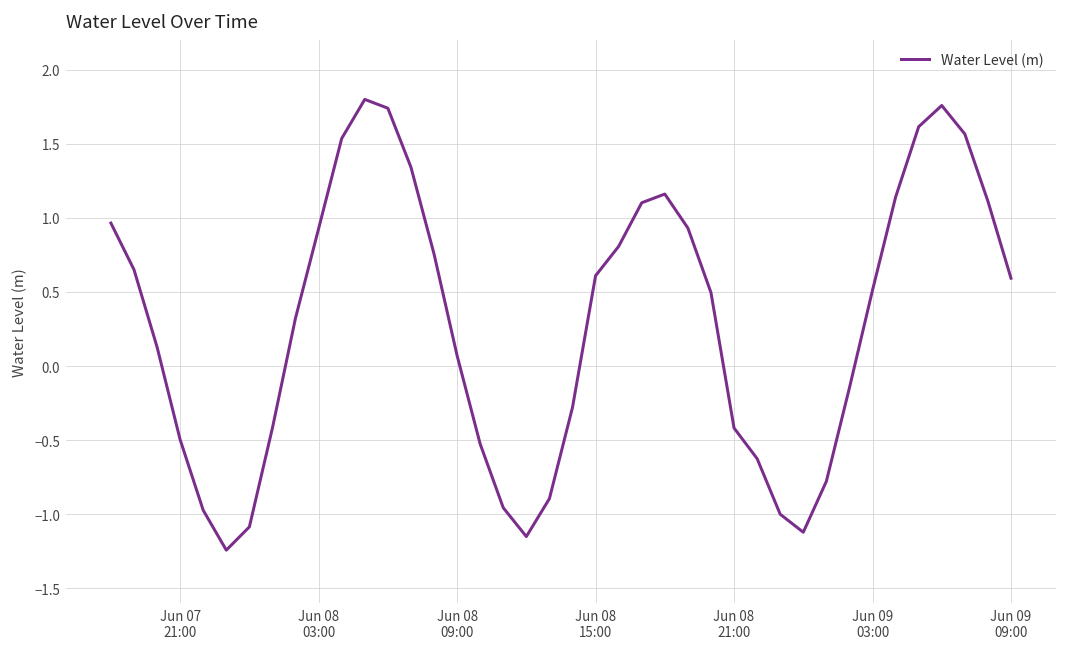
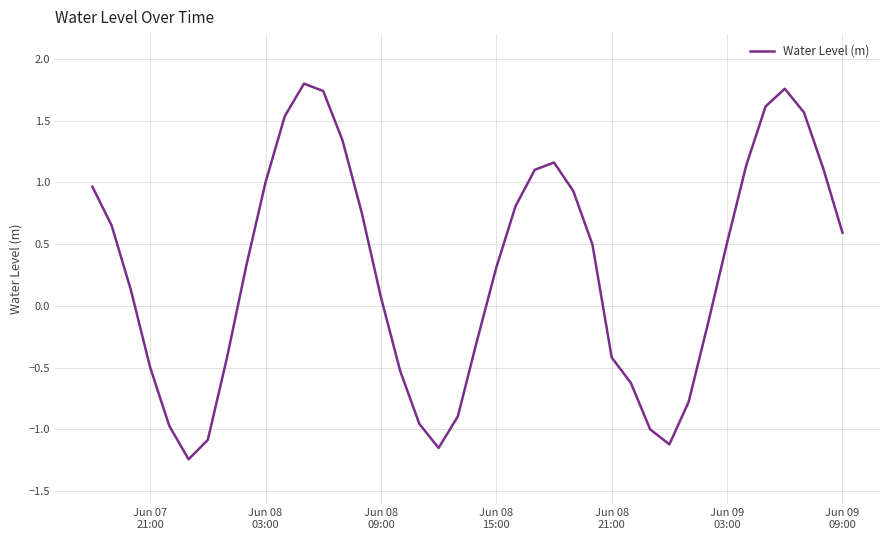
  {
    "Jun 07 21:00": -0.50,
-   "Jun 08 03:00": 0.93,
+   "Jun 08 03:00": 1.00,
    "Jun 08 09:00": 0.07,
-   "Jun 08 15:00": 0.61,
+   "Jun 08 15:00": 0.31,
    "Jun 08 21:00": -0.42,
    "Jun 09 03:00": 0.51,
    "Jun 09 09:00": 0.59
  }
